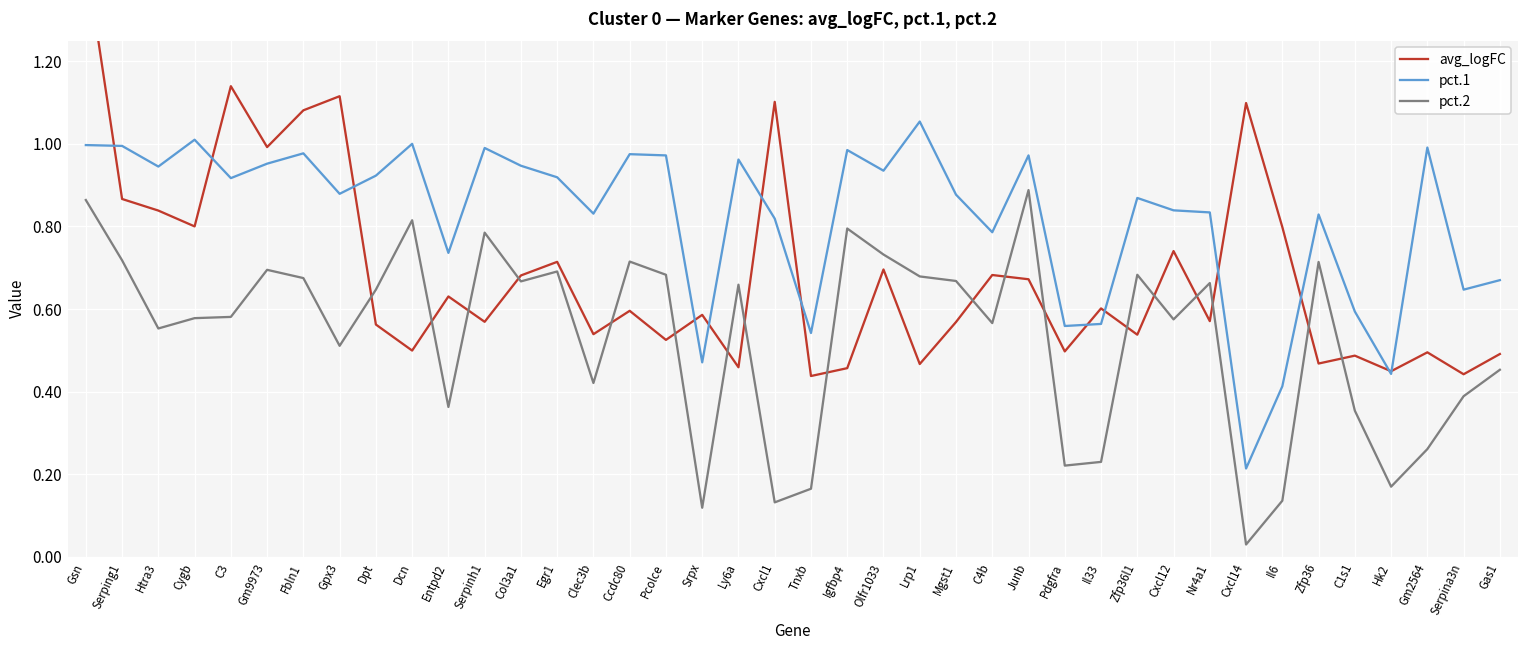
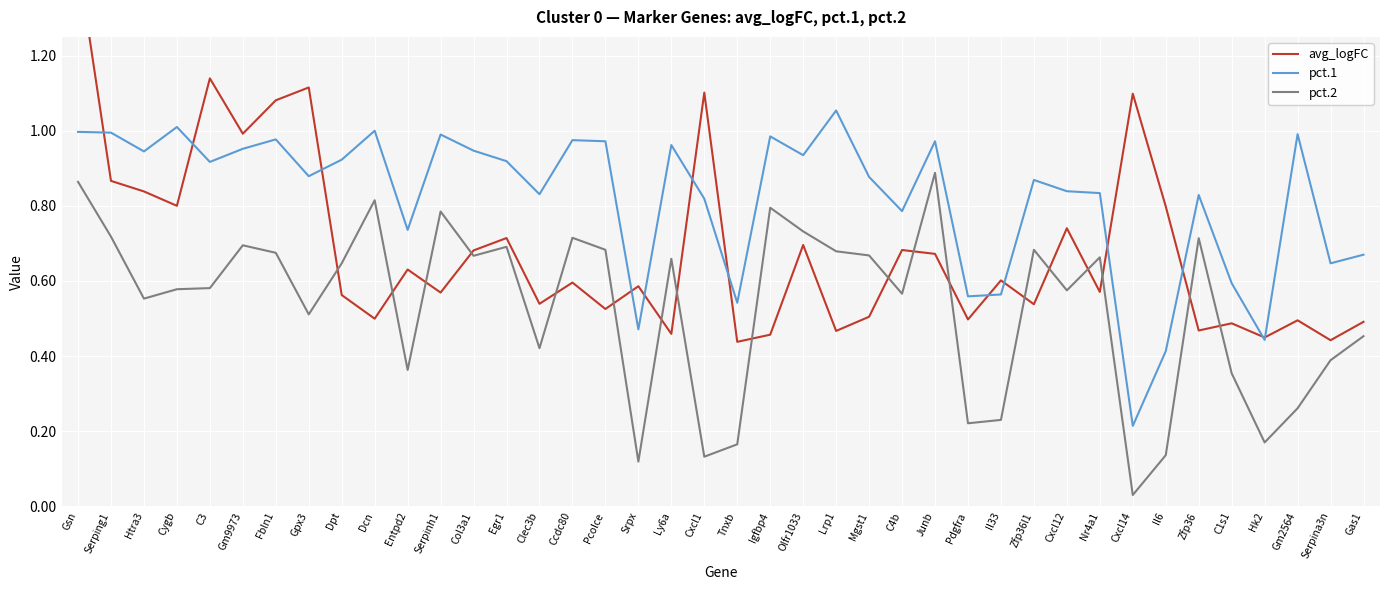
  {
    "avg_logFC": {
      "Serping1": 0.87,
      "Htra3": 0.84,
      "Cygb": 0.80,
      "C3": 1.14,
      "Gm9973": 0.99,
      "Fbln1": 1.08,
      "Gpx3": 1.12,
      "Dpt": 0.56,
      "Dcn": 0.50,
      "Entpd2": 0.63,
      "Serpinh1": 0.57,
      "Col3a1": 0.68,
      "Egr1": 0.71,
      "Clec3b": 0.54,
      "Ccdc80": 0.60,
      "Pcolce": 0.53,
      "Srpx": 0.59,
      "Ly6a": 0.46,
      "Cxcl1": 1.10,
      "Tnxb": 0.44,
      "Igfbp4": 0.46,
      "Olfr1033": 0.70,
      "Lrp1": 0.47,
-     "Mgst1": 0.57,
+     "Mgst1": 0.50,
      "C4b": 0.68,
      "Junb": 0.67,
      "Pdgfra": 0.50,
      "Il33": 0.60,
      "Zfp36l1": 0.54,
      "Cxcl12": 0.74,
      "Nr4a1": 0.57,
      "Cxcl14": 1.10,
      "Il6": 0.80,
      "Zfp36": 0.47,
      "C1s1": 0.49,
      "Gm2564": 0.50,
      "Serpina3n": 0.44,
      "Gas1": 0.49
    },
    "pct.1": {
      "Gsn": 1.00,
      "Serping1": 1.00,
      "Htra3": 0.95,
      "Cygb": 1.01,
      "C3": 0.92,
      "Gm9973": 0.95,
      "Fbln1": 0.98,
      "Gpx3": 0.88,
      "Dpt": 0.92,
      "Dcn": 1.00,
      "Entpd2": 0.74,
      "Serpinh1": 0.99,
      "Col3a1": 0.95,
      "Egr1": 0.92,
      "Clec3b": 0.83,
      "Ccdc80": 0.98,
      "Pcolce": 0.97,
      "Srpx": 0.47,
      "Ly6a": 0.96,
      "Cxcl1": 0.82,
      "Tnxb": 0.54,
      "Igfbp4": 0.99,
      "Olfr1033": 0.94,
      "Lrp1": 1.05,
      "Mgst1": 0.88,
      "C4b": 0.79,
      "Junb": 0.97,
      "Pdgfra": 0.56,
      "Il33": 0.56,
      "Zfp36l1": 0.87,
      "Cxcl12": 0.84,
      "Nr4a1": 0.83,
      "Cxcl14": 0.21,
      "Il6": 0.41,
      "Zfp36": 0.83,
      "C1s1": 0.59,
      "Gm2564": 0.99,
      "Serpina3n": 0.65,
      "Gas1": 0.67
    },
    "pct.2": {
      "Gsn": 0.86,
      "Serping1": 0.72,
      "Htra3": 0.55,
      "Cygb": 0.58,
      "C3": 0.58,
      "Gm9973": 0.70,
      "Fbln1": 0.68,
      "Gpx3": 0.51,
      "Dpt": 0.65,
      "Dcn": 0.82,
      "Entpd2": 0.36,
      "Serpinh1": 0.79,
      "Col3a1": 0.67,
      "Egr1": 0.69,
      "Clec3b": 0.42,
      "Ccdc80": 0.72,
      "Pcolce": 0.68,
      "Srpx": 0.12,
      "Ly6a": 0.66,
      "Cxcl1": 0.13,
      "Tnxb": 0.17,
      "Igfbp4": 0.80,
      "Olfr1033": 0.73,
      "Lrp1": 0.68,
      "Mgst1": 0.67,
      "C4b": 0.57,
      "Junb": 0.89,
      "Pdgfra": 0.22,
      "Il33": 0.23,
      "Zfp36l1": 0.68,
      "Cxcl12": 0.58,
      "Nr4a1": 0.66,
      "Cxcl14": 0.03,
      "Il6": 0.14,
      "Zfp36": 0.71,
      "C1s1": 0.35,
      "Hk2": 0.17,
      "Gm2564": 0.26,
      "Serpina3n": 0.39,
      "Gas1": 0.45
    }
  }
